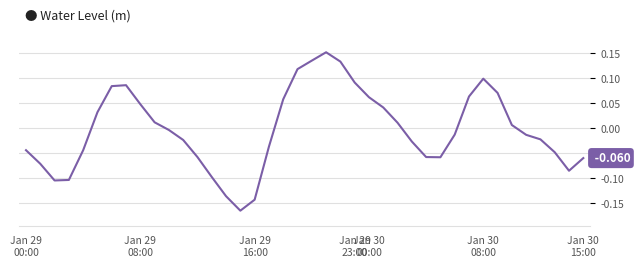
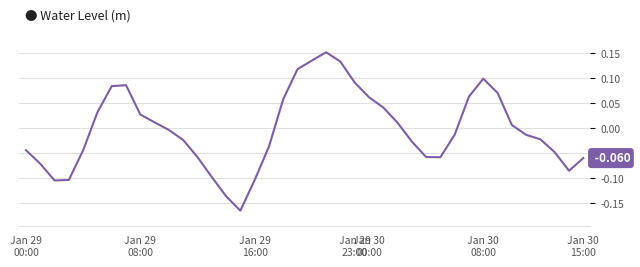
  {
    "Jan 29 00:00": -0.04,
-   "Jan 29 08:00": 0.05,
-   "Jan 29 16:00": -0.14,
+   "Jan 29 08:00": 0.03,
+   "Jan 29 16:00": -0.10,
    "Jan 30 08:00": 0.10
  }
